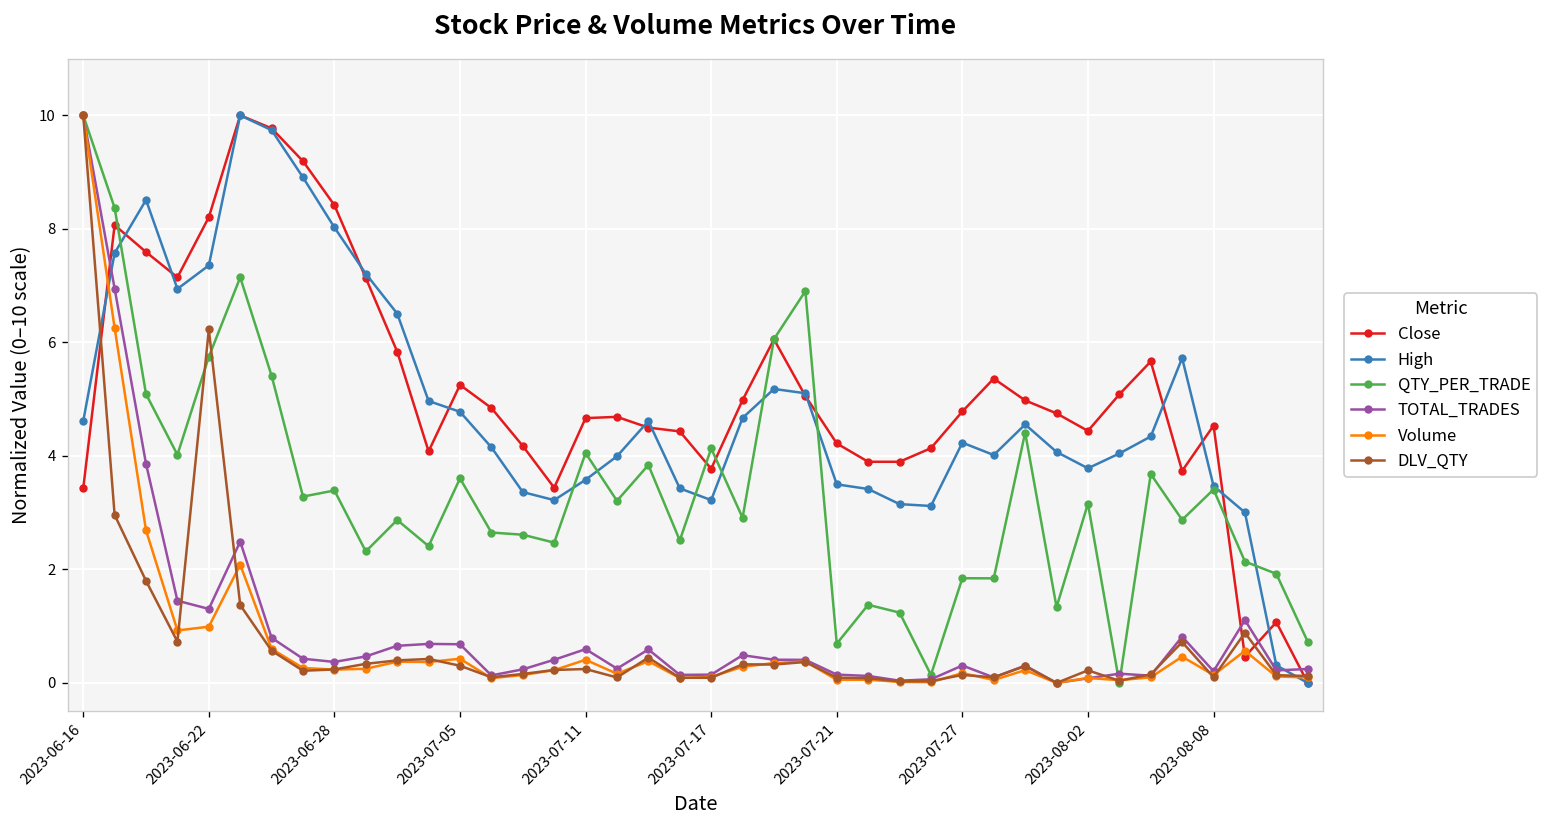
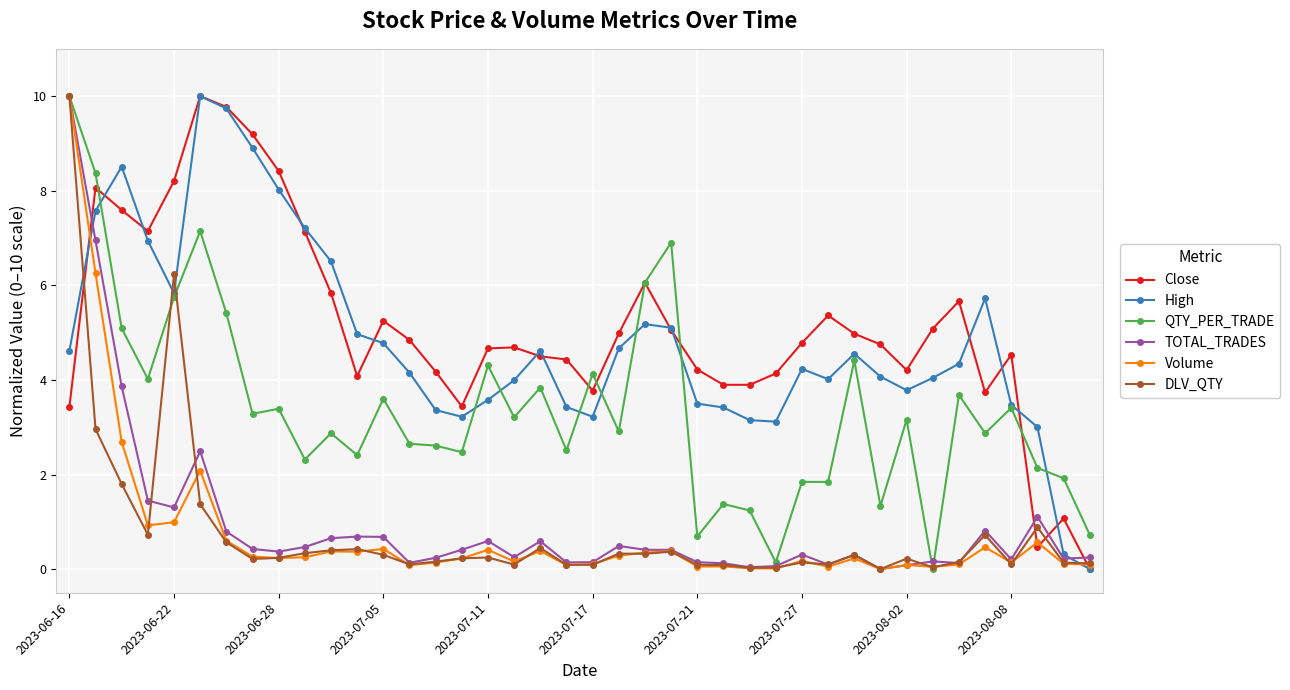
  {
    "Close": {
      "2023-06-16": 3.4,
      "2023-06-22": 8.2,
      "2023-06-28": 8.4,
      "2023-07-05": 5.3,
      "2023-07-11": 4.7,
      "2023-07-17": 3.8,
      "2023-07-21": 4.2,
      "2023-07-27": 4.8,
-     "2023-08-02": 4.4,
+     "2023-08-02": 4.2,
      "2023-08-08": 4.5
    },
    "High": {
      "2023-06-16": 4.6,
-     "2023-06-22": 7.4,
+     "2023-06-22": 5.8,
      "2023-06-28": 8.0,
      "2023-07-05": 4.8,
      "2023-07-11": 3.6,
      "2023-07-17": 3.2,
      "2023-07-21": 3.5,
      "2023-07-27": 4.2,
      "2023-08-02": 3.8,
      "2023-08-08": 3.5
    },
    "QTY_PER_TRADE": {
      "2023-06-22": 5.7,
      "2023-06-28": 3.4,
      "2023-07-05": 3.6,
-     "2023-07-11": 4.0,
+     "2023-07-11": 4.3,
      "2023-07-17": 4.1,
      "2023-07-21": 0.7,
      "2023-07-27": 1.8,
      "2023-08-02": 3.2,
      "2023-08-08": 3.4
    },
    "TOTAL_TRADES": {
      "2023-06-22": 1.3,
      "2023-06-28": 0.4,
      "2023-07-05": 0.7,
      "2023-07-11": 0.6,
      "2023-07-27": 0.3,
      "2023-08-08": 0.2
    },
    "Volume": {
      "2023-06-22": 1.0,
      "2023-07-05": 0.4,
      "2023-07-11": 0.4
    },
    "DLV_QTY": {
      "2023-06-22": 6.2,
      "2023-07-05": 0.3,
      "2023-07-11": 0.2,
      "2023-08-02": 0.2
    }
  }
